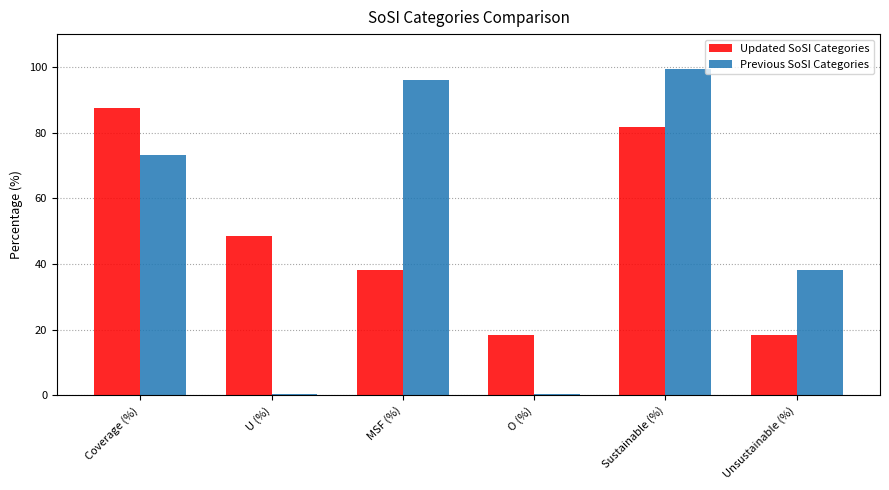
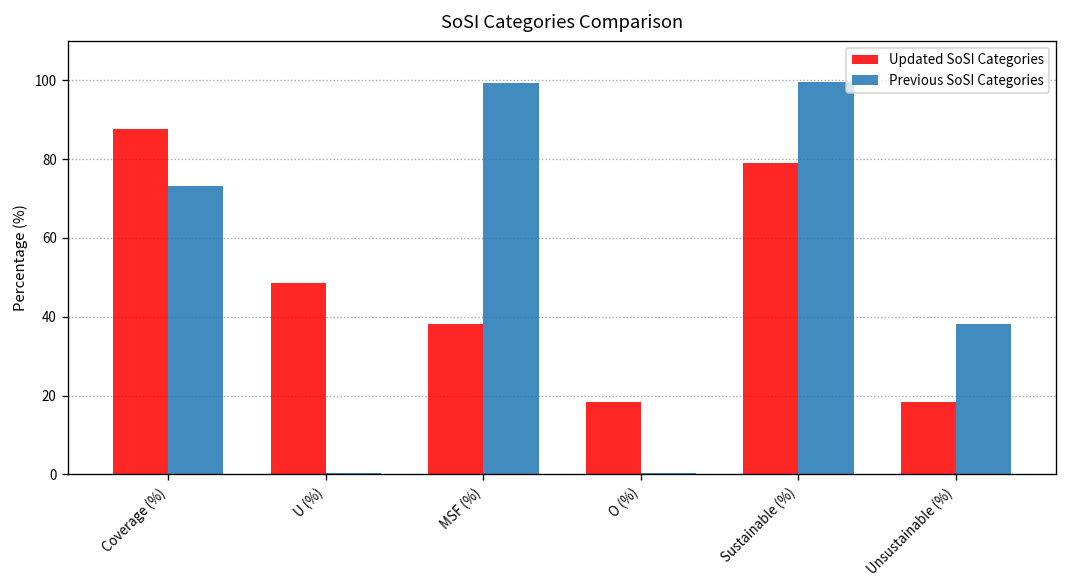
  {
    "Updated SoSI Categories": {
      "Coverage (%)": 88,
      "U (%)": 49,
      "MSF (%)": 38,
      "O (%)": 18,
-     "Sustainable (%)": 82,
+     "Sustainable (%)": 79,
      "Unsustainable (%)": 18
    },
    "Previous SoSI Categories": {
      "Coverage (%)": 73,
-     "MSF (%)": 96,
+     "MSF (%)": 99,
      "Sustainable (%)": 100,
      "Unsustainable (%)": 38
    }
  }
